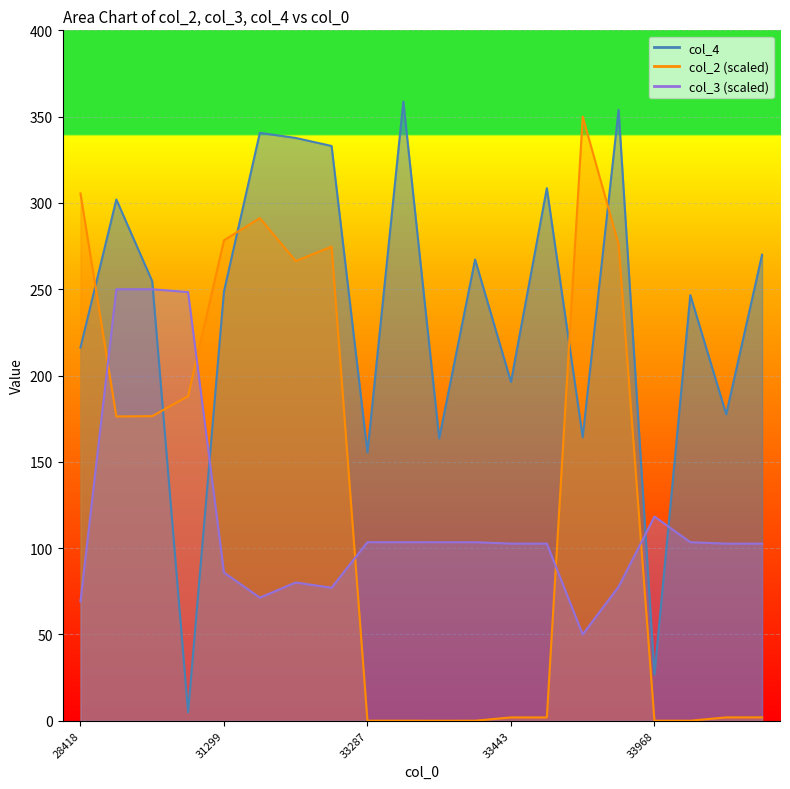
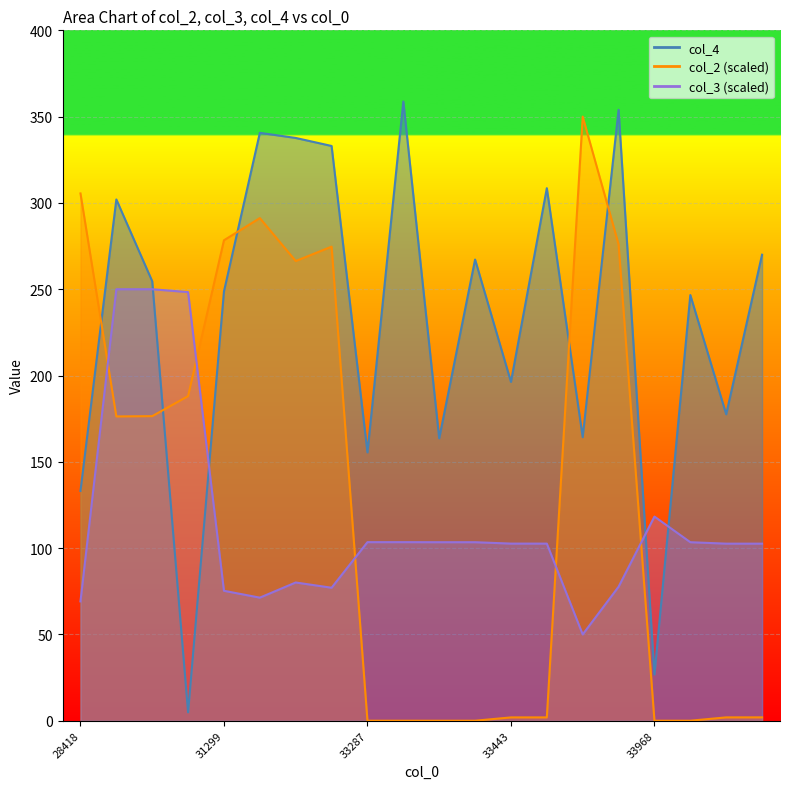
  {
    "col_4": {
-     "28418": 216,
+     "28418": 133,
      "31299": 249,
      "33287": 155,
      "33443": 196,
      "33968": 27
    },
    "col_2 (scaled)": {
      "28418": 306,
      "31299": 278,
      "33287": 0,
      "33443": 2,
      "33968": 0
    },
    "col_3 (scaled)": {
      "28418": 69,
-     "31299": 86,
+     "31299": 75,
      "33287": 103,
      "33443": 103,
      "33968": 118
    }
  }
